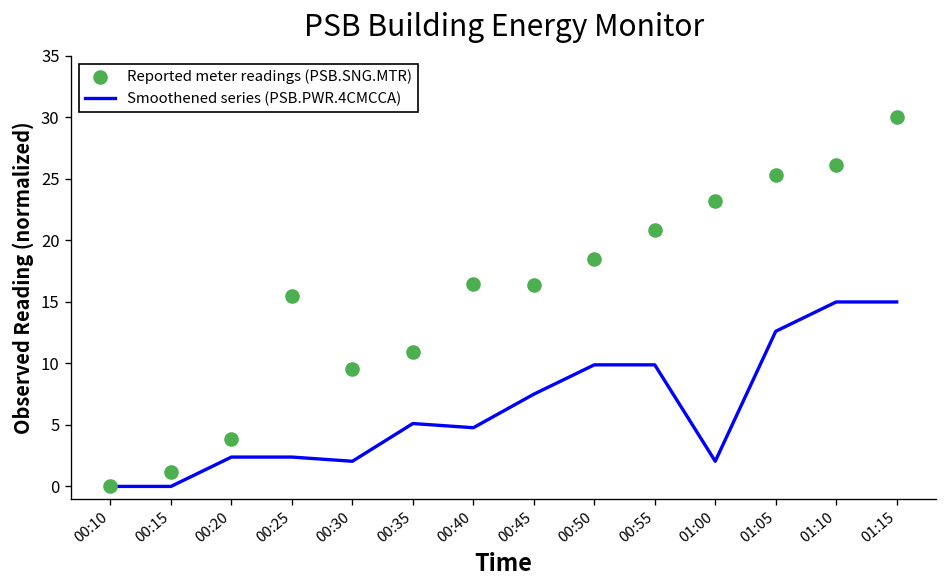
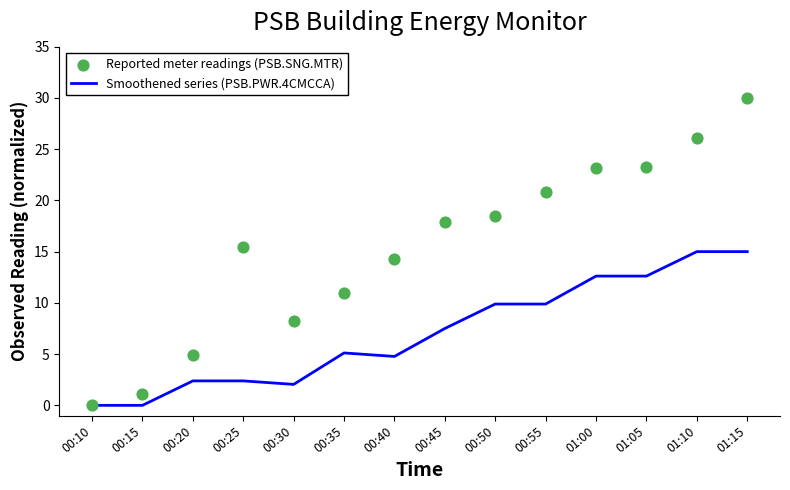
  {
    "Smoothened series (PSB.PWR.4CMCCA)": {
      "00:15": 0.0,
      "00:20": 2.4,
      "00:25": 2.4,
      "00:30": 2.0,
      "00:35": 5.1,
      "00:40": 4.8,
      "00:45": 7.5,
      "00:50": 9.9,
      "00:55": 9.9,
-     "01:00": 2.0,
+     "01:00": 12.6,
      "01:05": 12.6,
      "01:10": 15.0,
      "01:15": 15.0
    },
    "Reported meter readings (PSB.SNG.MTR)": {
-     "00:20": 3.9,
-     "00:30": 9.6,
-     "00:40": 16.4,
-     "00:45": 16.4,
-     "01:05": 25.3
+     "00:20": 4.9,
+     "00:30": 8.2,
+     "00:40": 14.3,
+     "00:45": 17.9,
+     "01:05": 23.2
    }
  }
